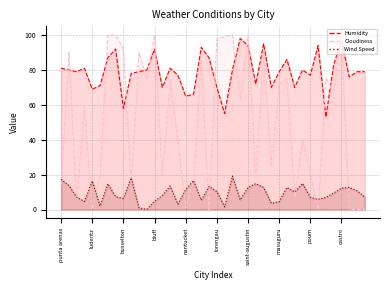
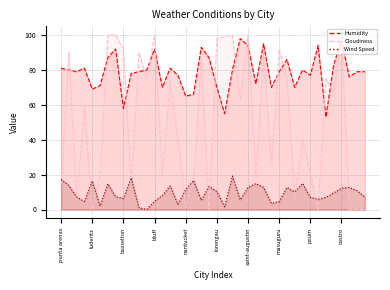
  {
    "Cloudiness": {
      "punta arenas": 14,
      "luderitz": 0,
      "busselton": 92,
      "bluff": 100,
      "nantucket": 1,
      "lorengau": 98,
      "saint-augustin": 100,
-     "masuguru": 72,
+     "masuguru": 92,
      "poum": 21
    }
  }
